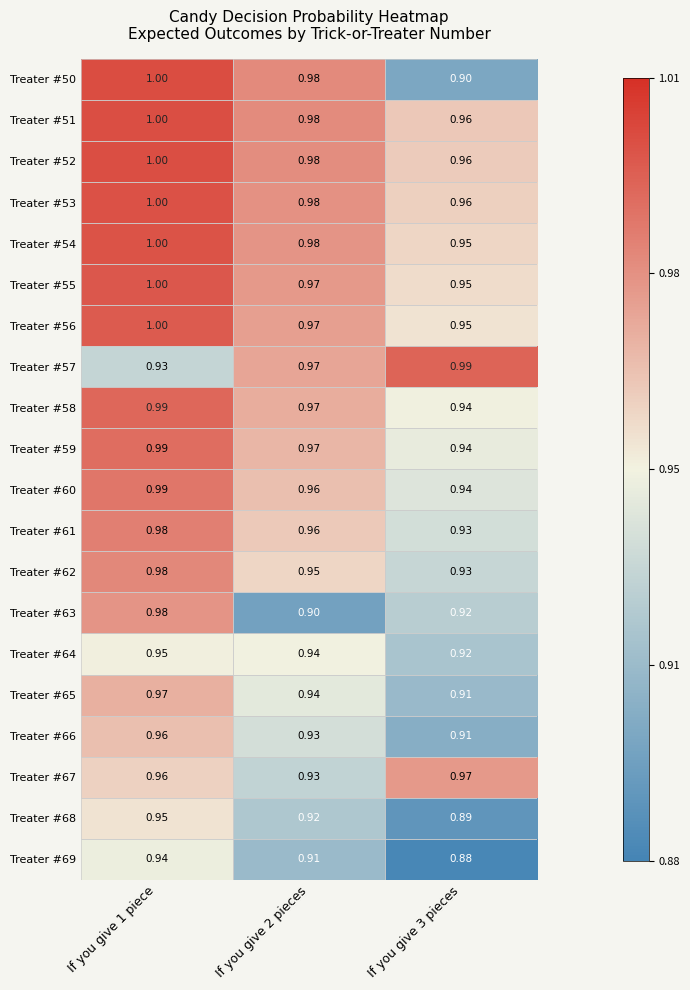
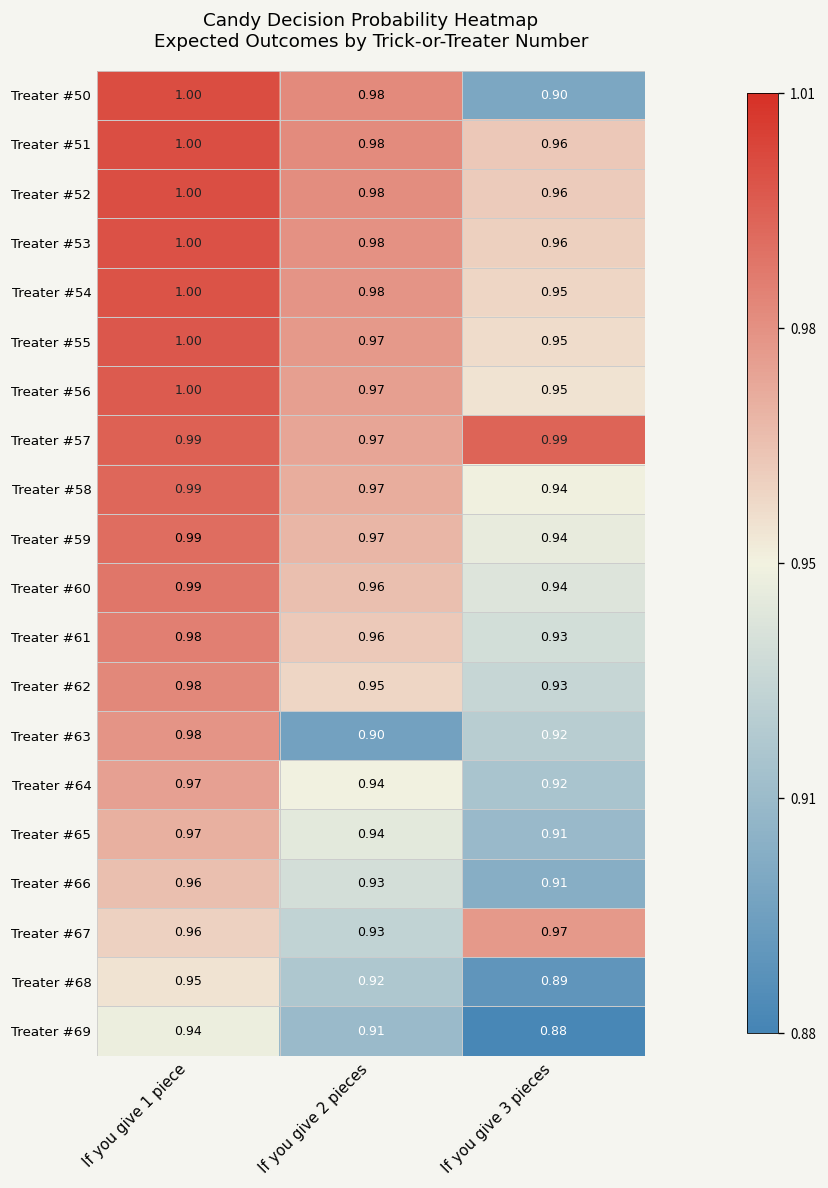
  {
    "Treater #50": {
      "If you give 1 piece": 1.00,
      "If you give 2 pieces": 0.98,
      "If you give 3 pieces": 0.90
    },
    "Treater #51": {
      "If you give 1 piece": 1.00,
      "If you give 2 pieces": 0.98,
      "If you give 3 pieces": 0.96
    },
    "Treater #52": {
      "If you give 1 piece": 1.00,
      "If you give 2 pieces": 0.98,
      "If you give 3 pieces": 0.96
    },
    "Treater #53": {
      "If you give 1 piece": 1.00,
      "If you give 2 pieces": 0.98,
      "If you give 3 pieces": 0.96
    },
    "Treater #54": {
      "If you give 1 piece": 1.00,
      "If you give 2 pieces": 0.98,
      "If you give 3 pieces": 0.95
    },
    "Treater #55": {
      "If you give 1 piece": 1.00,
      "If you give 2 pieces": 0.97,
      "If you give 3 pieces": 0.95
    },
    "Treater #56": {
      "If you give 1 piece": 1.00,
      "If you give 2 pieces": 0.97,
      "If you give 3 pieces": 0.95
    },
    "Treater #57": {
-     "If you give 1 piece": 0.93,
+     "If you give 1 piece": 0.99,
      "If you give 2 pieces": 0.97,
      "If you give 3 pieces": 0.99
    },
    "Treater #58": {
      "If you give 1 piece": 0.99,
      "If you give 2 pieces": 0.97,
      "If you give 3 pieces": 0.94
    },
    "Treater #59": {
      "If you give 1 piece": 0.99,
      "If you give 2 pieces": 0.97,
      "If you give 3 pieces": 0.94
    },
    "Treater #60": {
      "If you give 1 piece": 0.99,
      "If you give 2 pieces": 0.96,
      "If you give 3 pieces": 0.94
    },
    "Treater #61": {
      "If you give 1 piece": 0.98,
      "If you give 2 pieces": 0.96,
      "If you give 3 pieces": 0.93
    },
    "Treater #62": {
      "If you give 1 piece": 0.98,
      "If you give 2 pieces": 0.95,
      "If you give 3 pieces": 0.93
    },
    "Treater #63": {
      "If you give 1 piece": 0.98,
      "If you give 2 pieces": 0.90,
      "If you give 3 pieces": 0.92
    },
    "Treater #64": {
-     "If you give 1 piece": 0.95,
+     "If you give 1 piece": 0.97,
      "If you give 2 pieces": 0.94,
      "If you give 3 pieces": 0.92
    },
    "Treater #65": {
      "If you give 1 piece": 0.97,
      "If you give 2 pieces": 0.94,
      "If you give 3 pieces": 0.91
    },
    "Treater #66": {
      "If you give 1 piece": 0.96,
      "If you give 2 pieces": 0.93,
      "If you give 3 pieces": 0.91
    },
    "Treater #67": {
      "If you give 1 piece": 0.96,
      "If you give 2 pieces": 0.93,
      "If you give 3 pieces": 0.97
    },
    "Treater #68": {
      "If you give 1 piece": 0.95,
      "If you give 2 pieces": 0.92,
      "If you give 3 pieces": 0.89
    },
    "Treater #69": {
      "If you give 1 piece": 0.94,
      "If you give 2 pieces": 0.91,
      "If you give 3 pieces": 0.88
    }
  }
